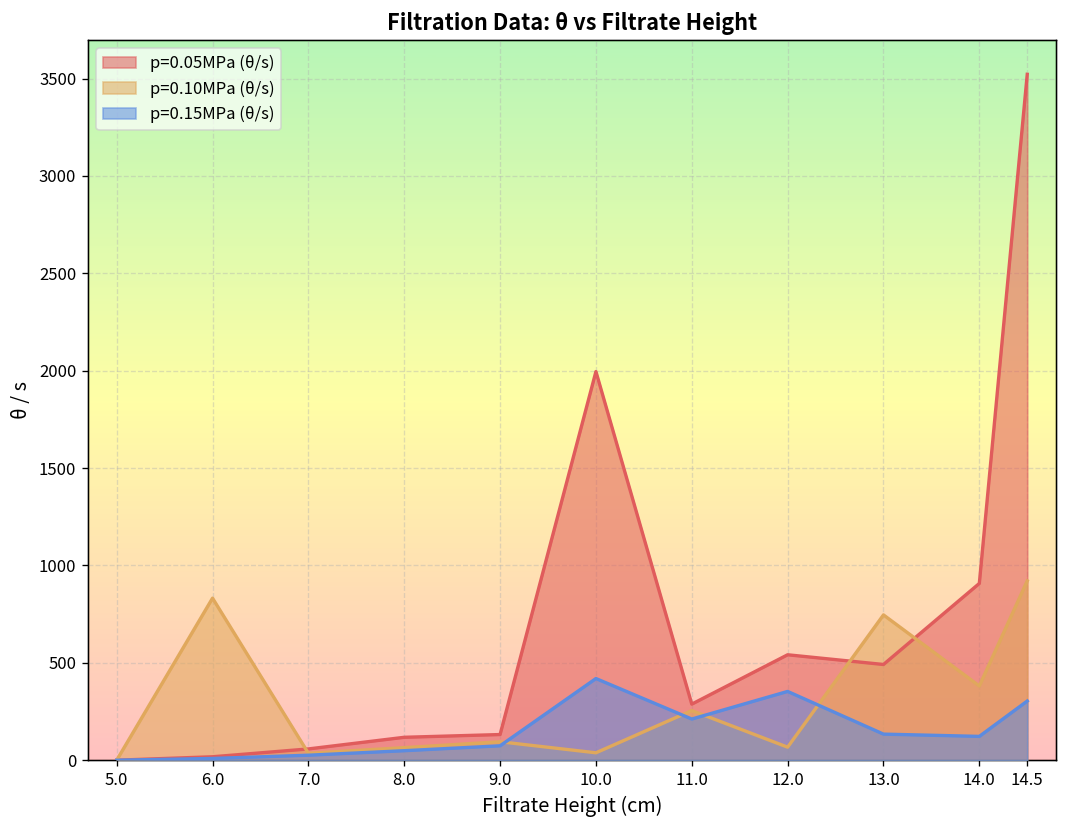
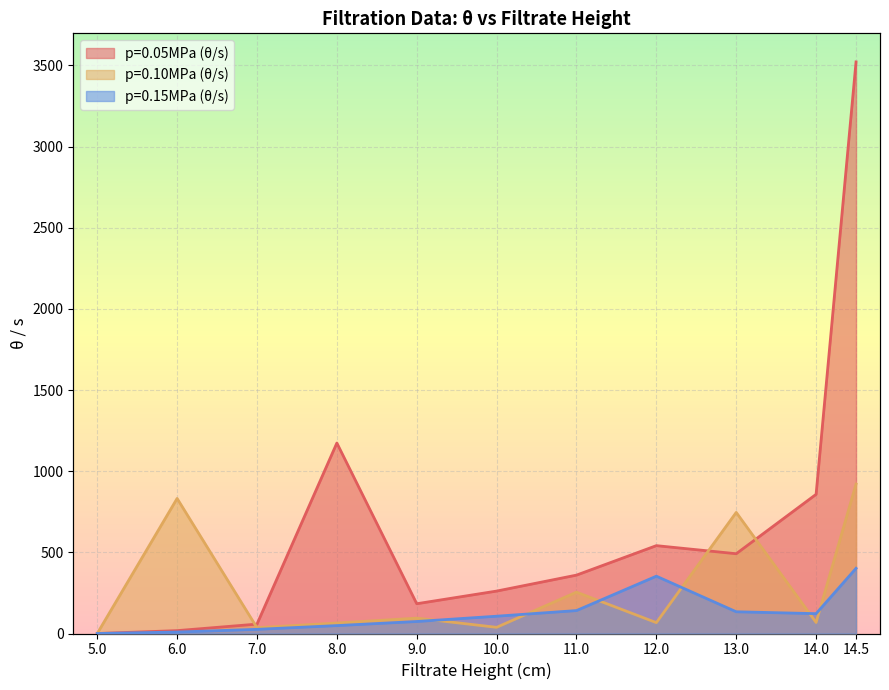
  {
    "p=0.05MPa (θ/s)": {
      "7.0": 60,
-     "8.0": 120,
-     "9.0": 130,
-     "10.0": 2000,
-     "11.0": 290,
+     "8.0": 1170,
+     "9.0": 180,
+     "10.0": 260,
+     "11.0": 360,
      "12.0": 540,
      "13.0": 490,
-     "14.0": 910,
+     "14.0": 860,
      "14.5": 3520
    },
    "p=0.10MPa (θ/s)": {
      "6.0": 830,
      "8.0": 60,
      "9.0": 90,
      "10.0": 40,
      "11.0": 250,
      "12.0": 70,
      "13.0": 750,
-     "14.0": 380,
+     "14.0": 70,
      "14.5": 920
    },
    "p=0.15MPa (θ/s)": {
      "8.0": 50,
      "9.0": 70,
-     "10.0": 420,
-     "11.0": 210,
+     "10.0": 110,
+     "11.0": 140,
      "12.0": 350,
      "13.0": 130,
      "14.0": 120,
-     "14.5": 300
+     "14.5": 400
    }
  }
